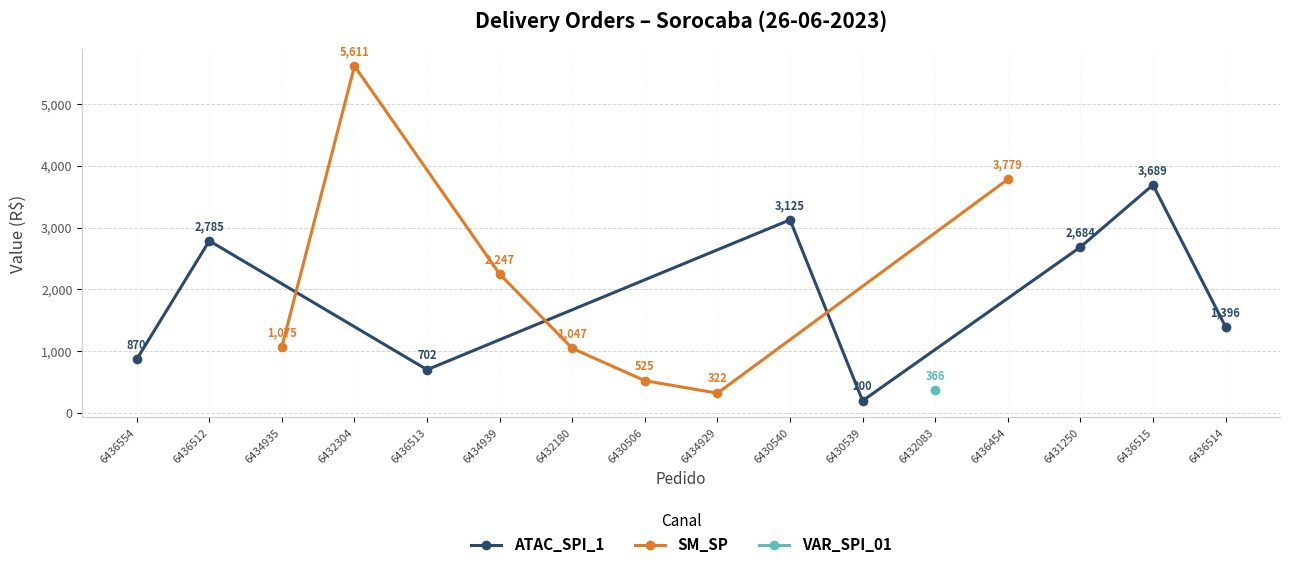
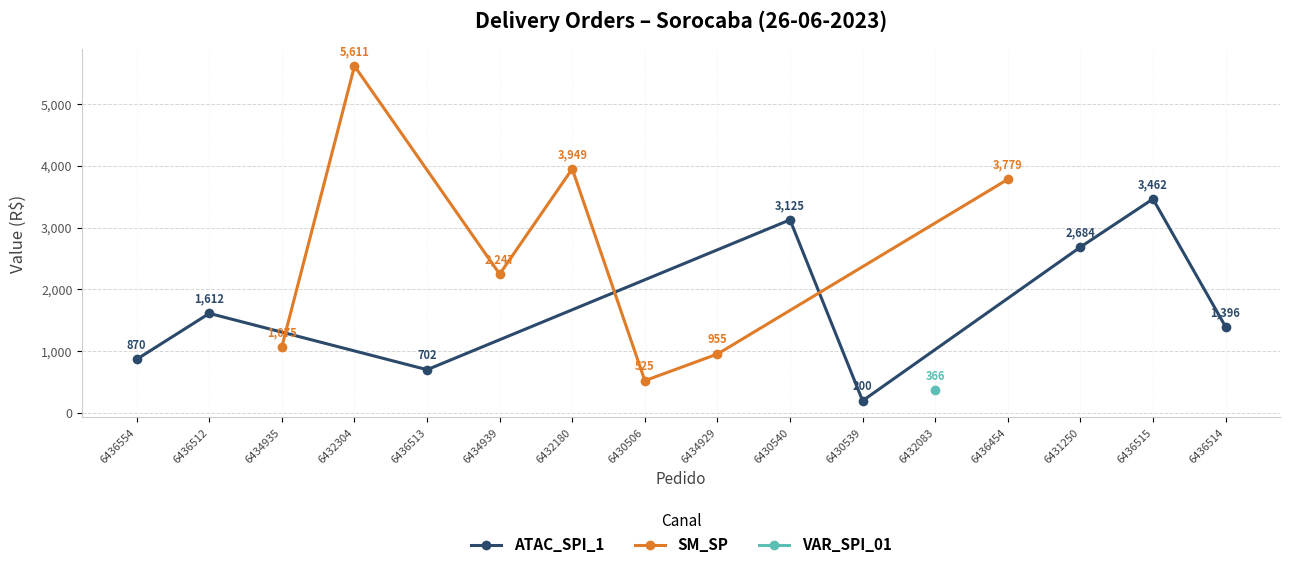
  {
    "ATAC_SPI_1": {
      "6436554": "870",
-     "6436512": "2,785",
+     "6436512": "1,612",
      "6436513": "702",
      "6430540": "3,125",
      "6430539": "200",
      "6431250": "2,684",
-     "6436515": "3,689",
+     "6436515": "3,462",
      "6436514": "1,396"
    },
    "SM_SP": {
      "6434935": "1,075",
      "6432304": "5,611",
      "6434939": "2,247",
-     "6432180": "1,047",
+     "6432180": "3,949",
      "6430506": "525",
-     "6434929": "322",
+     "6434929": "955",
      "6436454": "3,779"
    },
    "VAR_SPI_01": {
      "6432083": "366"
    }
  }
